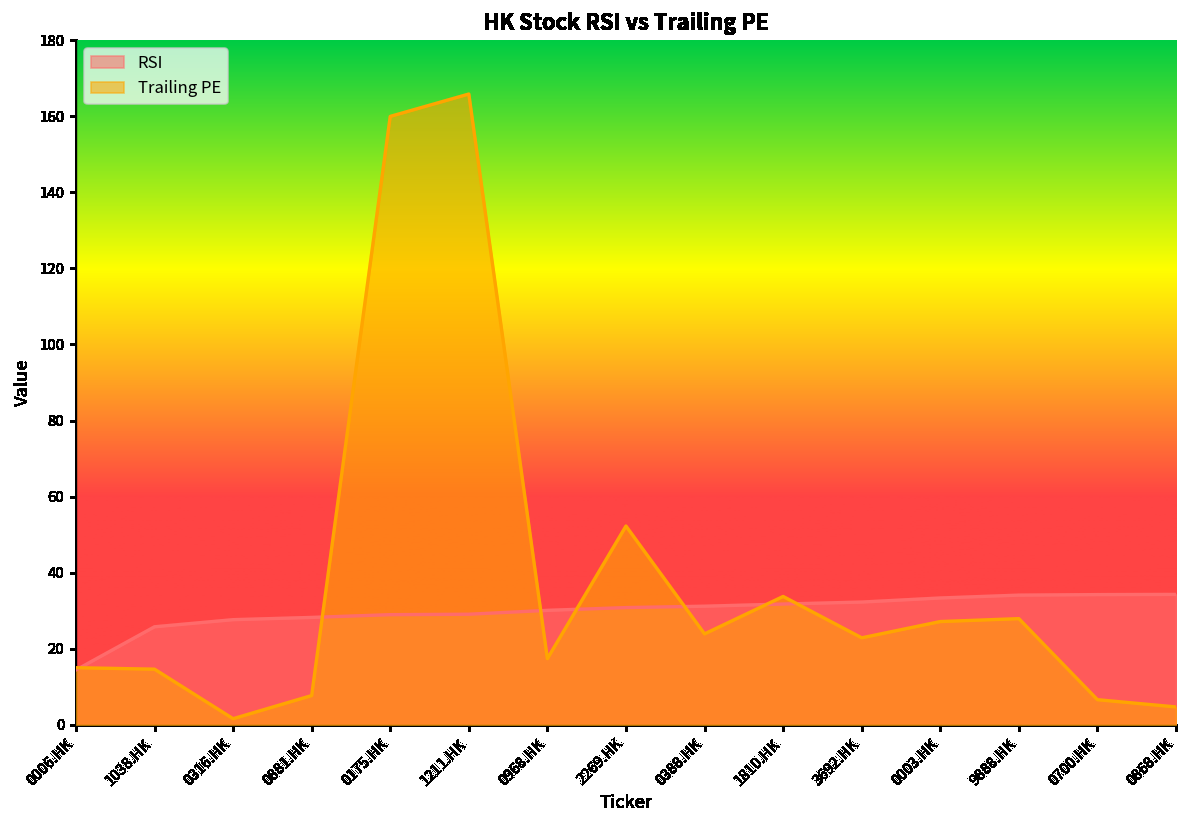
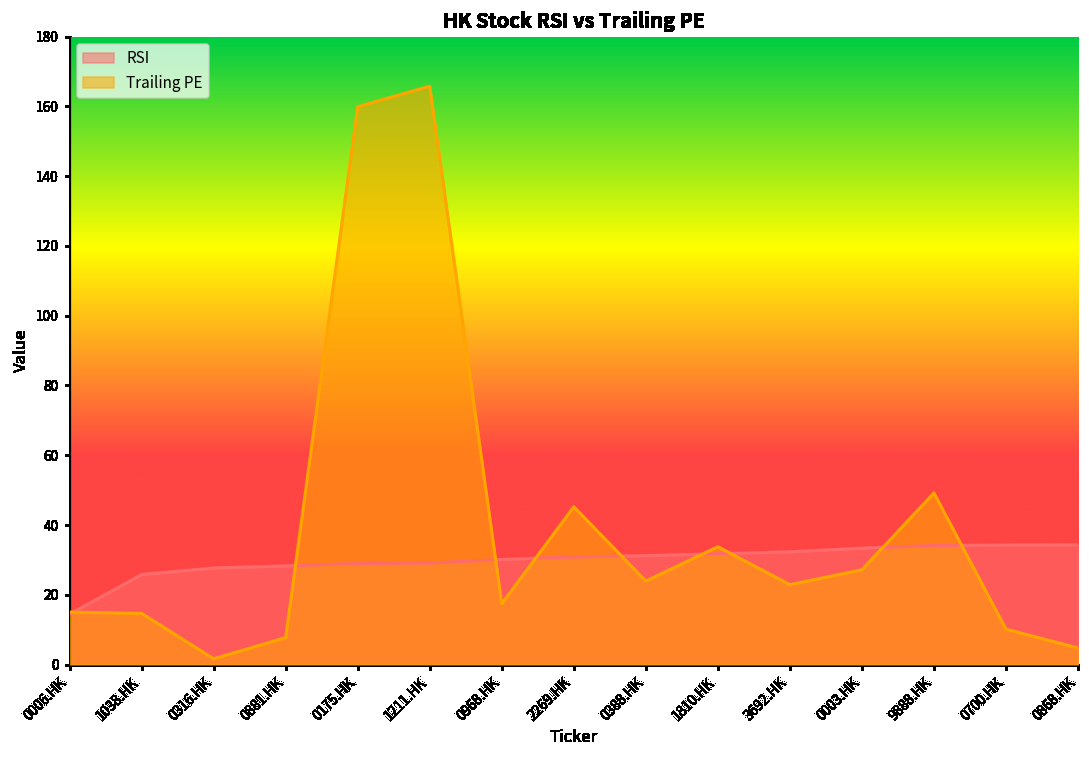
  {
    "RSI": {
      "1038.HK": 26,
      "0316.HK": 28,
      "0881.HK": 28,
      "0175.HK": 29,
      "1211.HK": 29,
      "0968.HK": 30,
      "2269.HK": 31,
      "0388.HK": 31,
      "1810.HK": 32,
      "3692.HK": 32,
      "0003.HK": 33,
      "9888.HK": 34,
      "0700.HK": 34,
      "0868.HK": 34
    },
    "Trailing PE": {
      "1038.HK": 15,
      "0316.HK": 2,
      "0881.HK": 8,
      "0175.HK": 160,
      "1211.HK": 166,
      "0968.HK": 17,
-     "2269.HK": 52,
+     "2269.HK": 45,
      "0388.HK": 24,
      "1810.HK": 34,
      "3692.HK": 23,
      "0003.HK": 27,
-     "9888.HK": 28,
-     "0700.HK": 7,
+     "9888.HK": 49,
+     "0700.HK": 10,
      "0868.HK": 5
    }
  }
